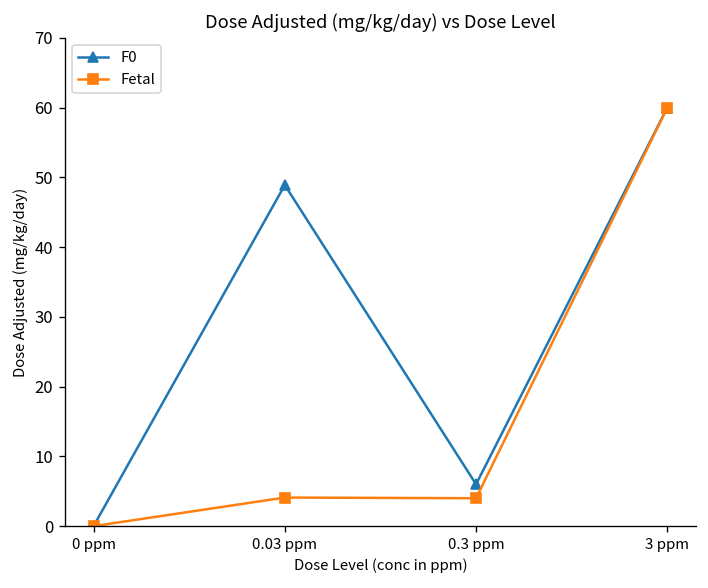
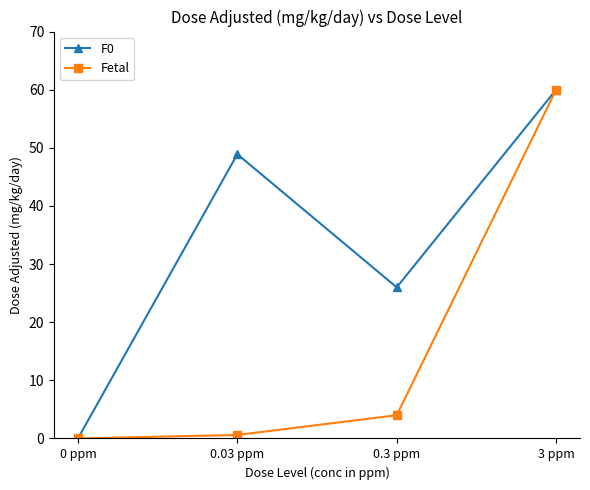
  {
    "F0": {
      "0.03 ppm": 49,
-     "0.3 ppm": 6
+     "0.3 ppm": 26
    },
    "Fetal": {
-     "0.03 ppm": 4,
+     "0.03 ppm": 1,
      "0.3 ppm": 4
    }
  }
